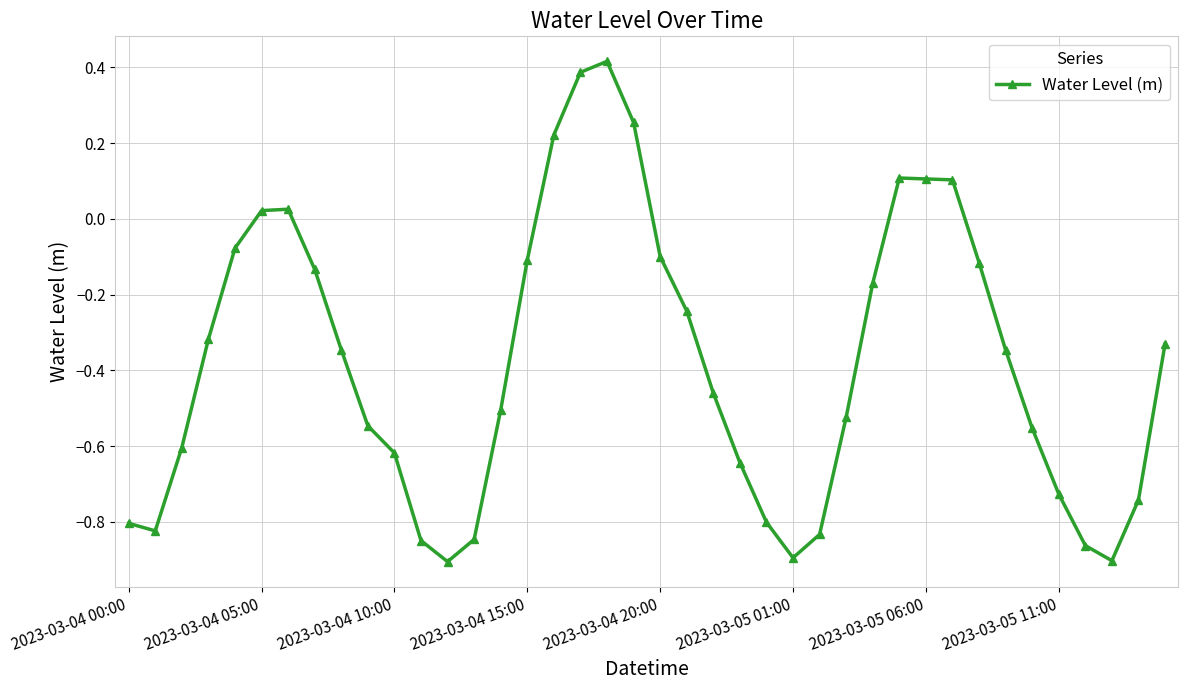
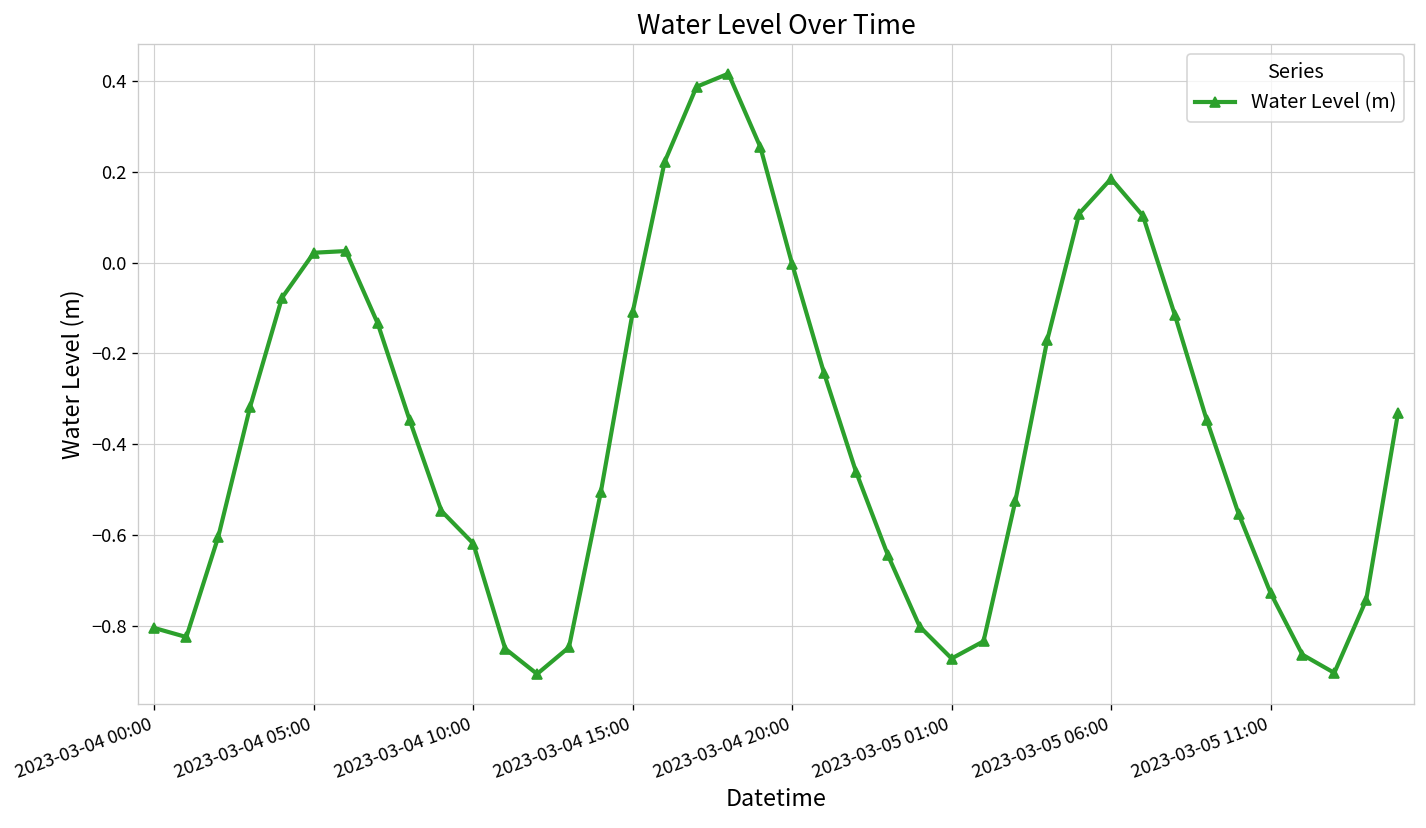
  {
    "2023-03-04 00:00": -0.80,
    "2023-03-04 05:00": 0.02,
    "2023-03-04 10:00": -0.62,
    "2023-03-04 15:00": -0.11,
-   "2023-03-04 20:00": -0.10,
-   "2023-03-05 01:00": -0.90,
-   "2023-03-05 06:00": 0.11,
+   "2023-03-04 20:00": 0.00,
+   "2023-03-05 01:00": -0.87,
+   "2023-03-05 06:00": 0.18,
    "2023-03-05 11:00": -0.73
  }
